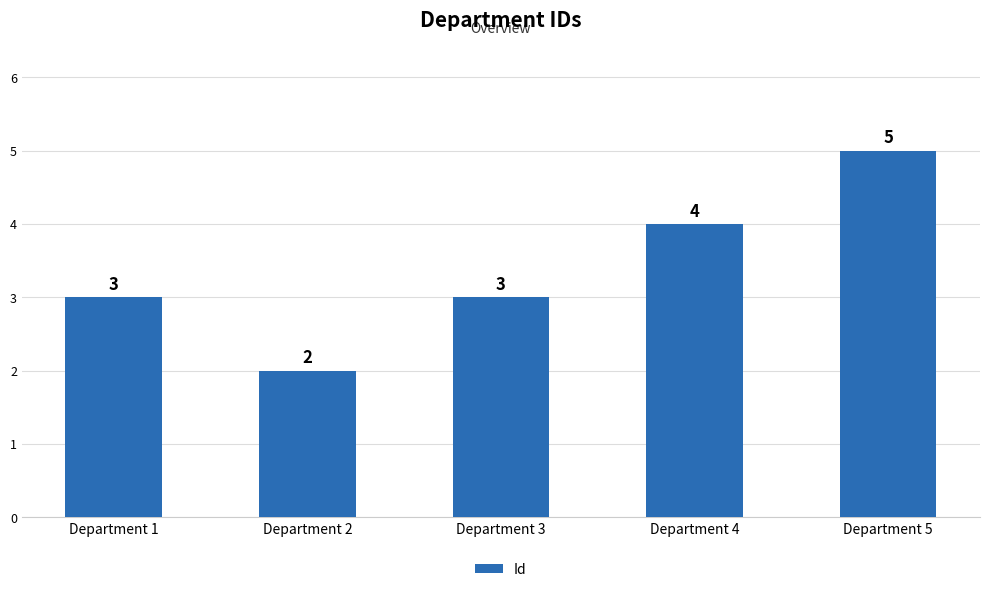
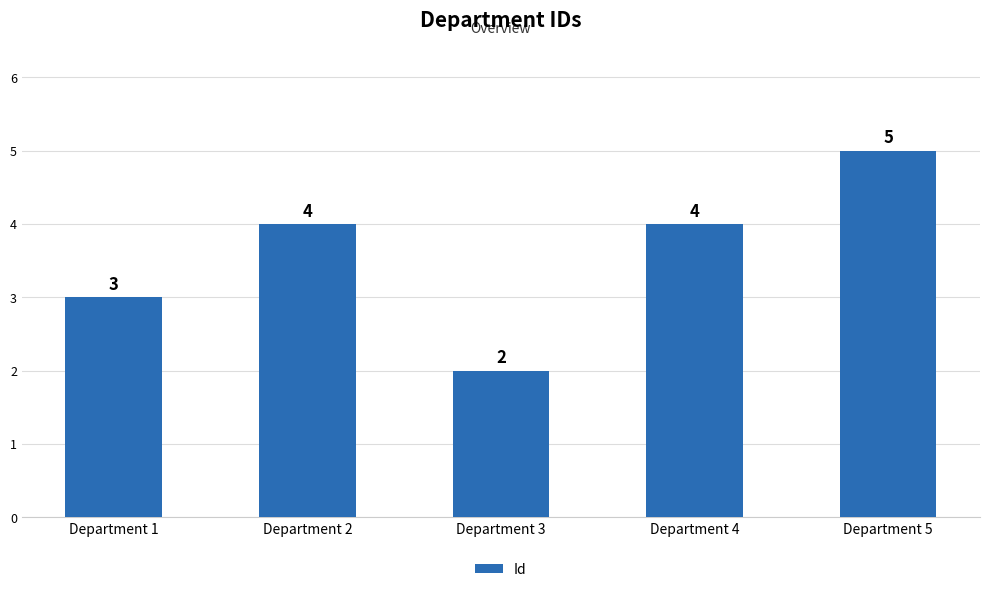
  {
    "Department 1": 3,
-   "Department 2": 2,
-   "Department 3": 3,
+   "Department 2": 4,
+   "Department 3": 2,
    "Department 4": 4,
    "Department 5": 5
  }
